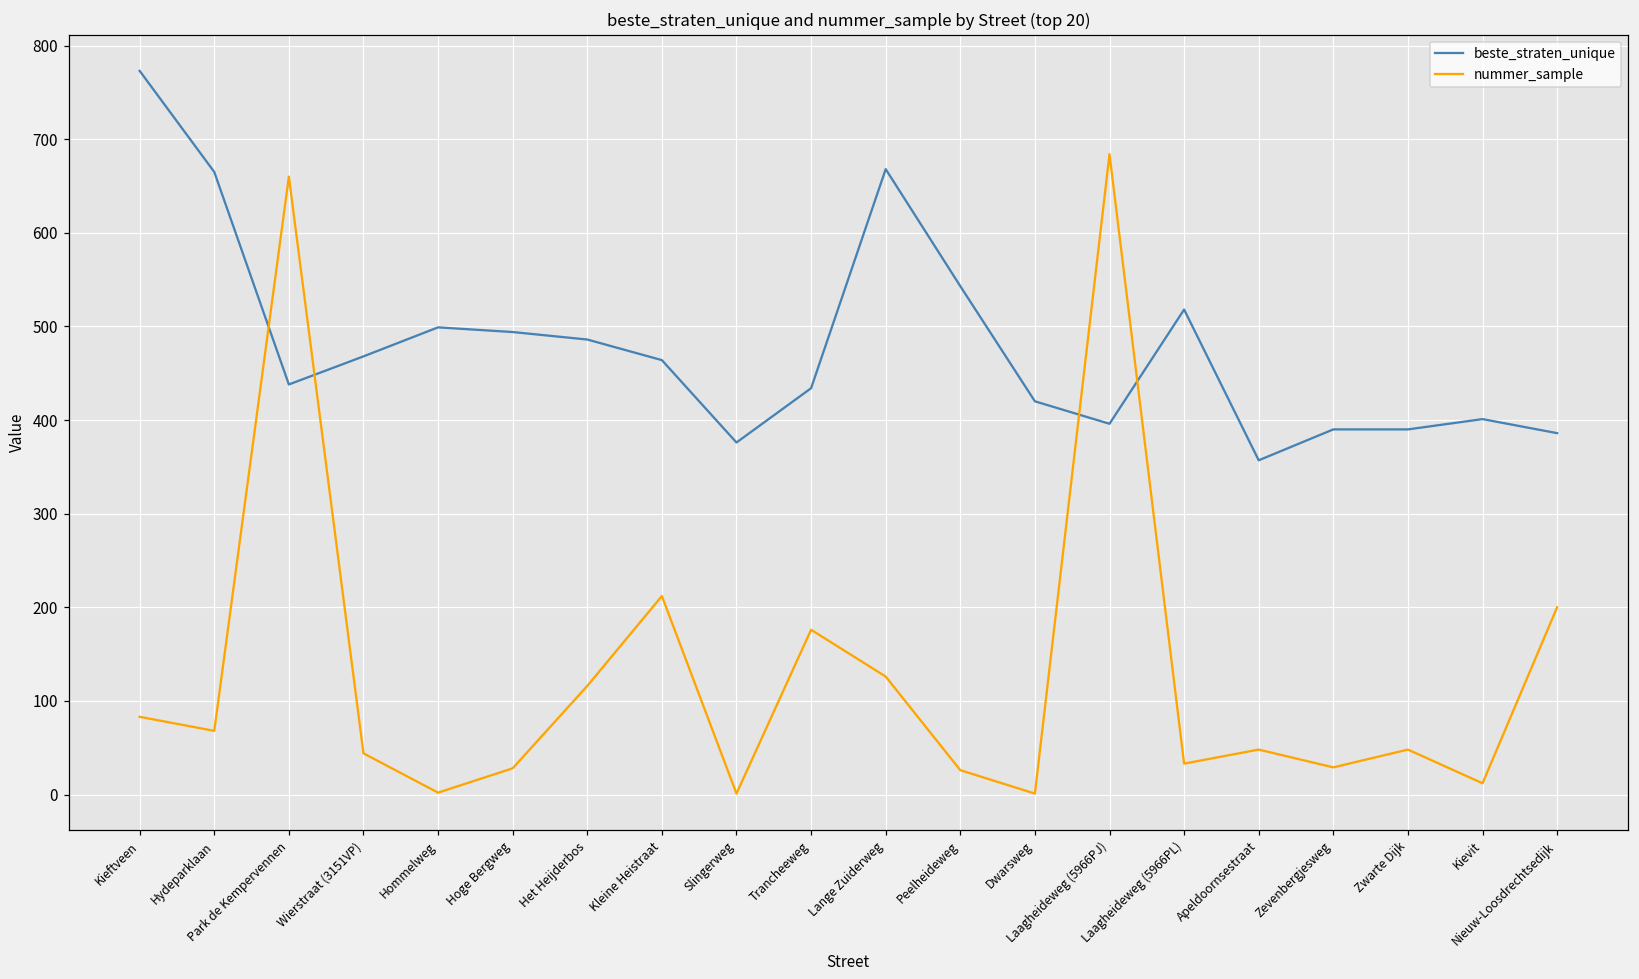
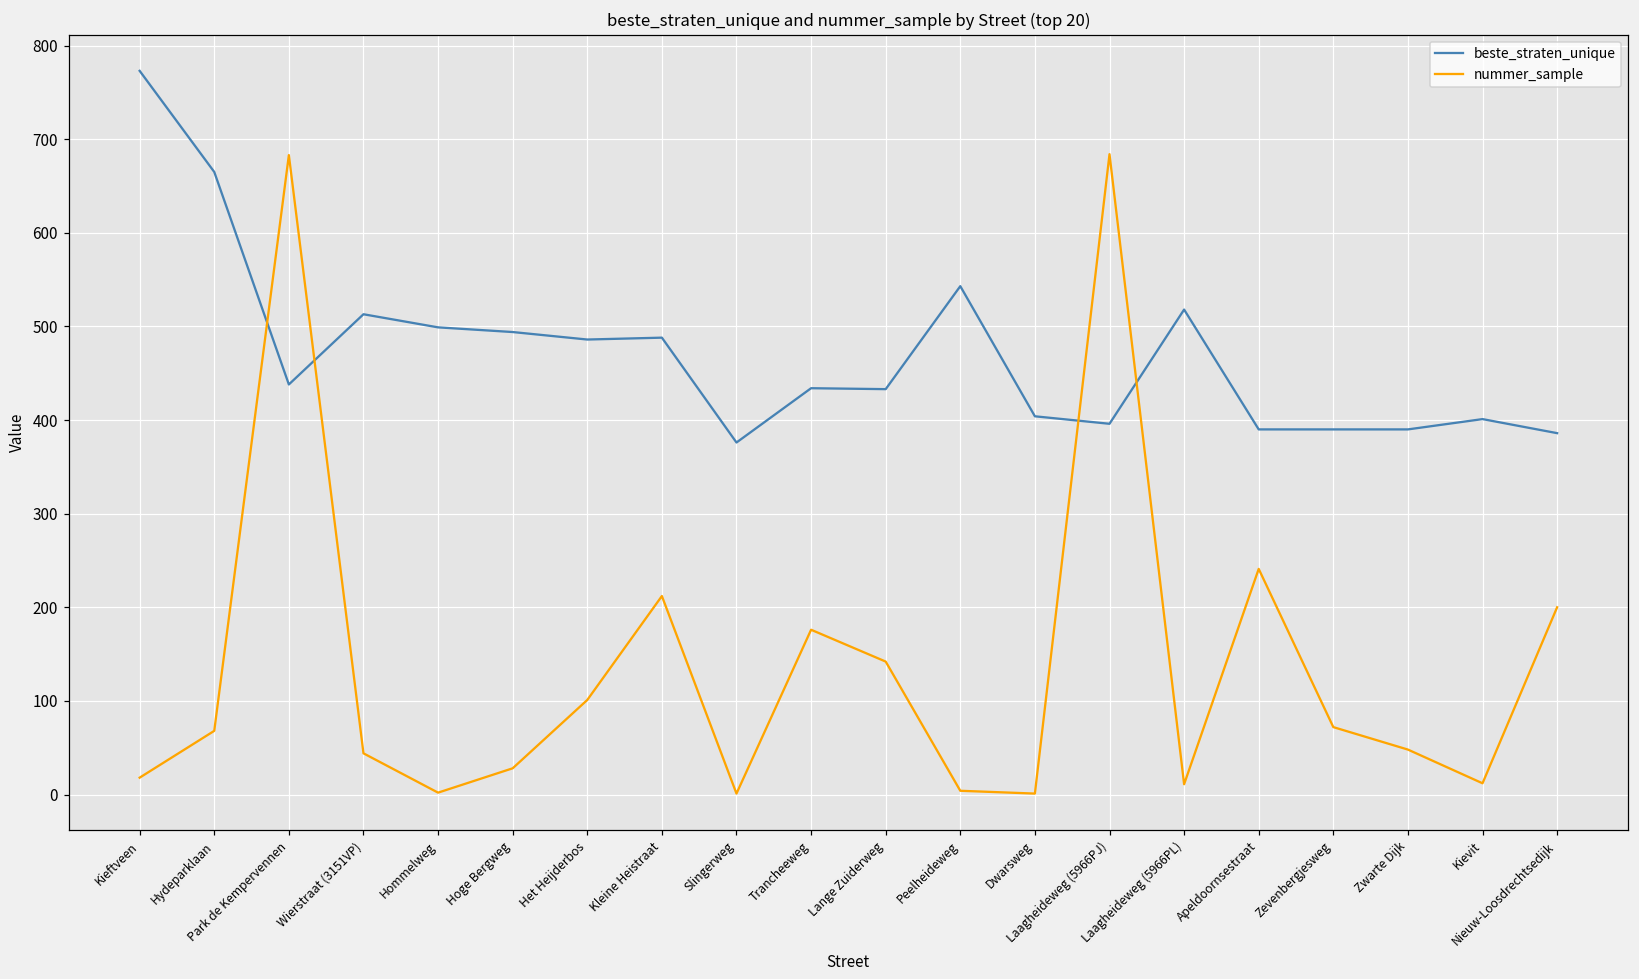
  {
    "beste_straten_unique": {
      "Kieftveen": 770,
      "Hydeparklaan": 670,
      "Park de Kempervennen": 440,
-     "Wierstraat (3151VP)": 470,
+     "Wierstraat (3151VP)": 510,
      "Hommelweg": 500,
      "Hoge Bergweg": 490,
      "Het Heijderbos": 490,
-     "Kleine Heistraat": 460,
+     "Kleine Heistraat": 490,
      "Slingerweg": 380,
      "Trancheeweg": 430,
-     "Lange Zuiderweg": 670,
+     "Lange Zuiderweg": 430,
      "Peelheideweg": 540,
-     "Dwarsweg": 420,
+     "Dwarsweg": 400,
      "Laagheideweg (5966PJ)": 400,
      "Laagheideweg (5966PL)": 520,
-     "Apeldoornsestraat": 360,
+     "Apeldoornsestraat": 390,
      "Zevenbergjesweg": 390,
      "Zwarte Dijk": 390,
      "Kievit": 400,
      "Nieuw-Loosdrechtsedijk": 390
    },
    "nummer_sample": {
-     "Kieftveen": 80,
+     "Kieftveen": 20,
      "Hydeparklaan": 70,
-     "Park de Kempervennen": 660,
+     "Park de Kempervennen": 680,
      "Wierstraat (3151VP)": 40,
      "Hommelweg": 0,
      "Hoge Bergweg": 30,
-     "Het Heijderbos": 120,
+     "Het Heijderbos": 100,
      "Kleine Heistraat": 210,
      "Slingerweg": 0,
      "Trancheeweg": 180,
-     "Lange Zuiderweg": 130,
-     "Peelheideweg": 30,
+     "Lange Zuiderweg": 140,
+     "Peelheideweg": 0,
      "Dwarsweg": 0,
      "Laagheideweg (5966PJ)": 680,
-     "Laagheideweg (5966PL)": 30,
-     "Apeldoornsestraat": 50,
-     "Zevenbergjesweg": 30,
+     "Laagheideweg (5966PL)": 10,
+     "Apeldoornsestraat": 240,
+     "Zevenbergjesweg": 70,
      "Zwarte Dijk": 50,
      "Kievit": 10,
      "Nieuw-Loosdrechtsedijk": 200
    }
  }
